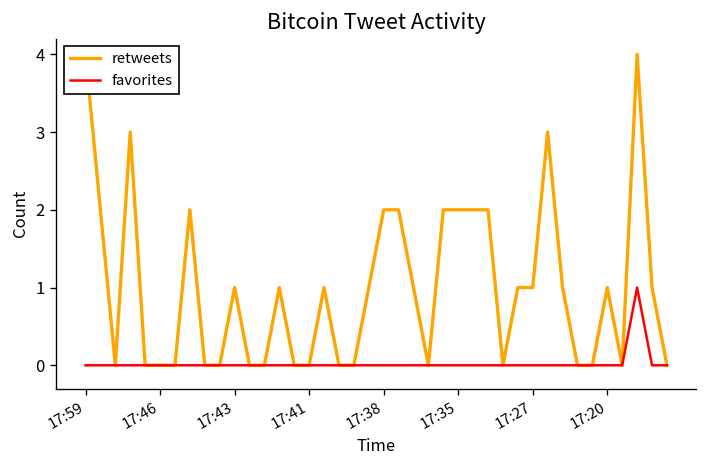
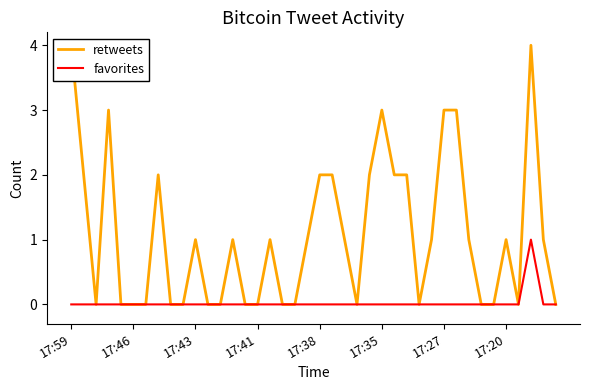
  {
    "retweets": {
-     "17:35": 2,
-     "17:27": 1
+     "17:35": 3,
+     "17:27": 3
    },
    "favorites": {
      "17:59": 0,
      "17:35": 0,
      "17:27": 0
    }
  }
